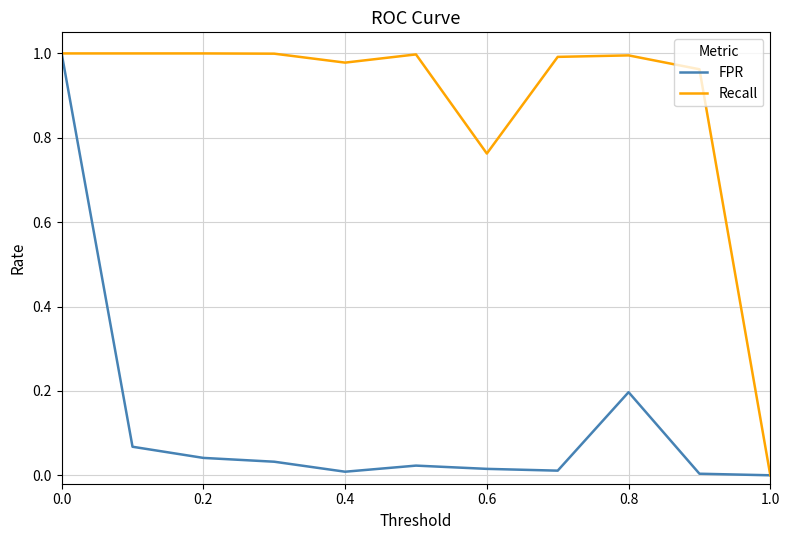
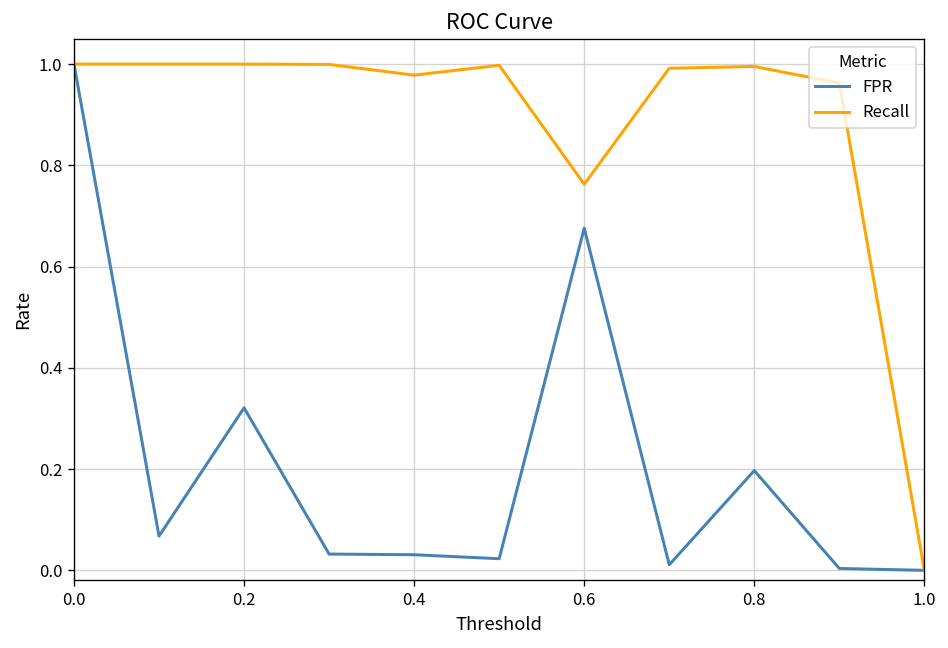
  {
    "FPR": {
-     "0.2": 0.04,
-     "0.4": 0.01,
-     "0.6": 0.02,
+     "0.2": 0.32,
+     "0.4": 0.03,
+     "0.6": 0.68,
      "0.8": 0.20
    },
    "Recall": {
      "0.2": 1.00,
      "0.4": 0.98,
      "0.6": 0.76,
      "0.8": 1.00
    }
  }
